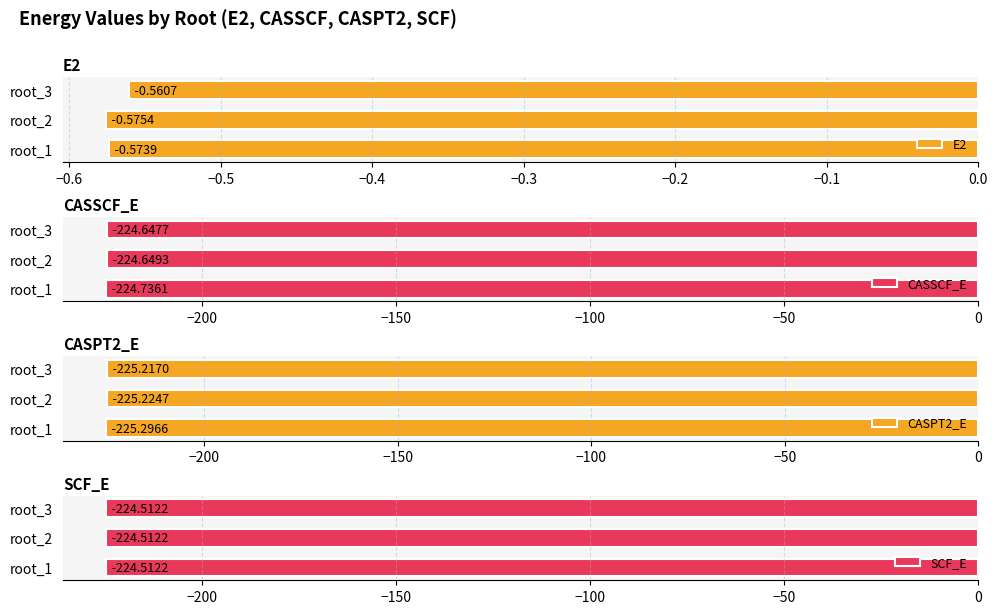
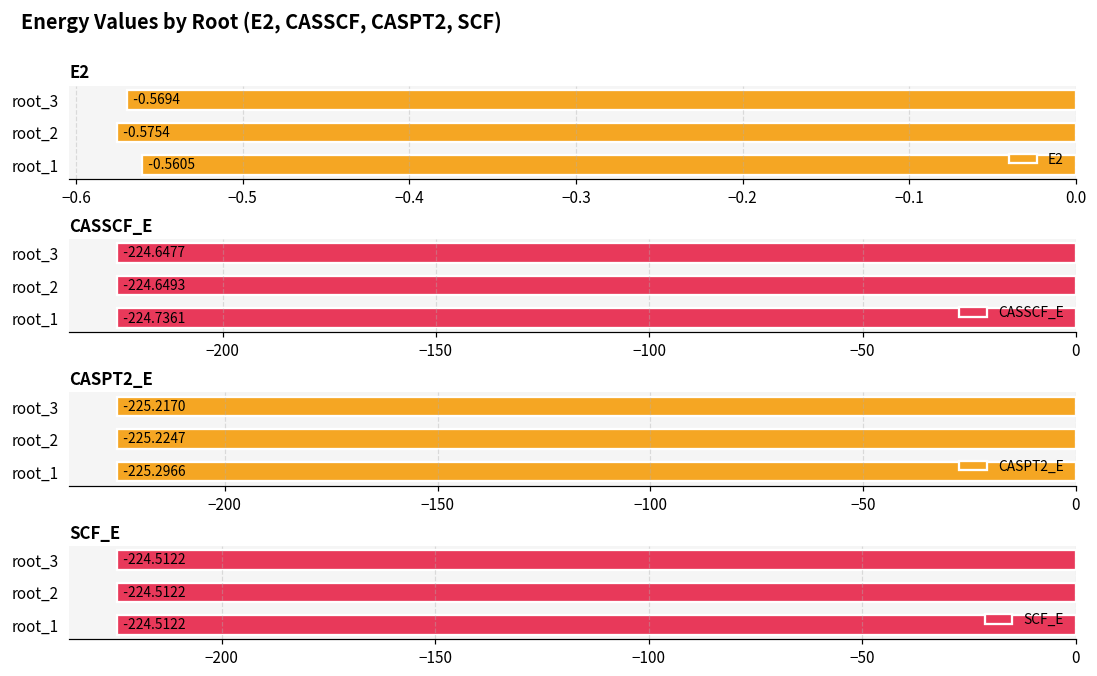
  {
    "E2": {
-     "root_3": -0.5607,
+     "root_3": -0.5694,
      "root_2": -0.5754,
-     "root_1": -0.5739
+     "root_1": -0.5605
    },
    "CASSCF_E": {
      "root_3": -224.6477,
      "root_2": -224.6493,
      "root_1": -224.7361
    },
    "CASPT2_E": {
      "root_3": -225.2170,
      "root_2": -225.2247,
      "root_1": -225.2966
    },
    "SCF_E": {
      "root_3": -224.5122,
      "root_2": -224.5122,
      "root_1": -224.5122
    }
  }
